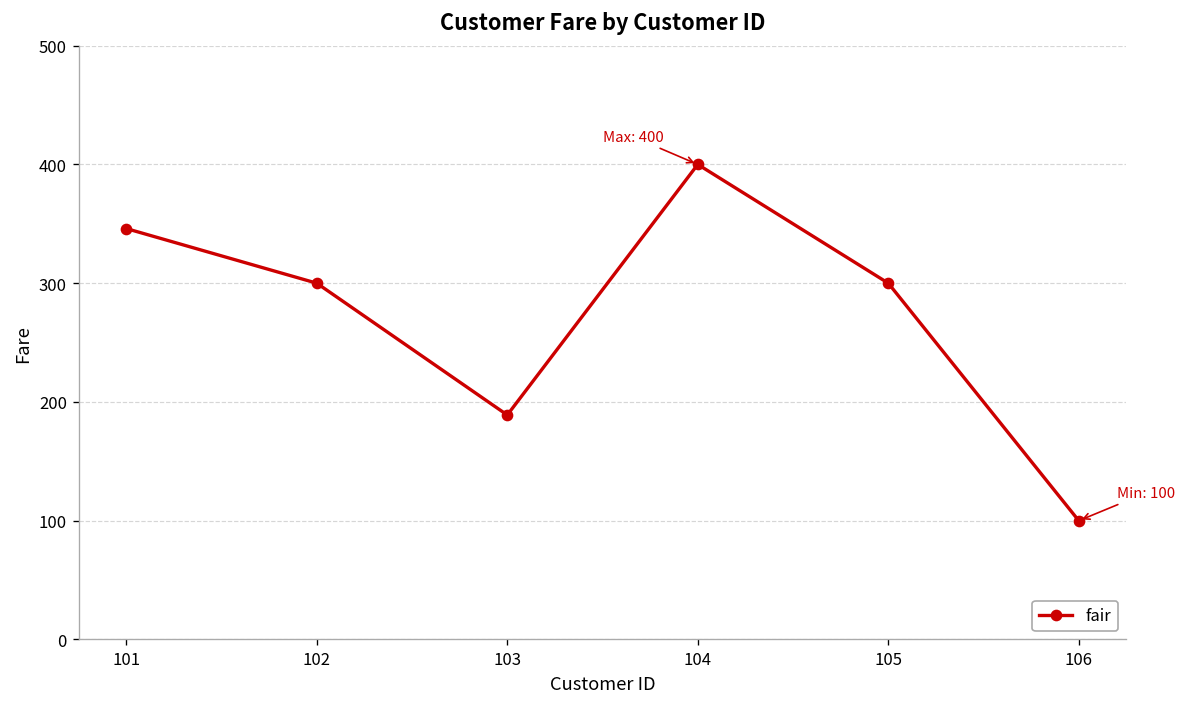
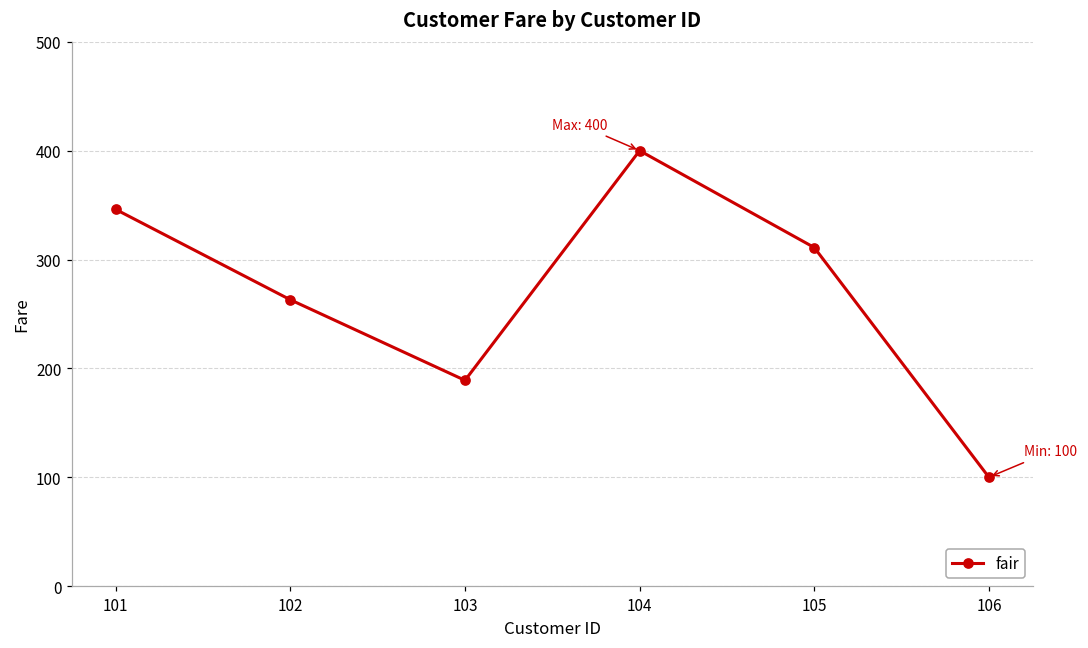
  {
    "101": 350,
-   "102": 300,
+   "102": 260,
    "103": 190,
-   "105": 300
+   "105": 310
  }
